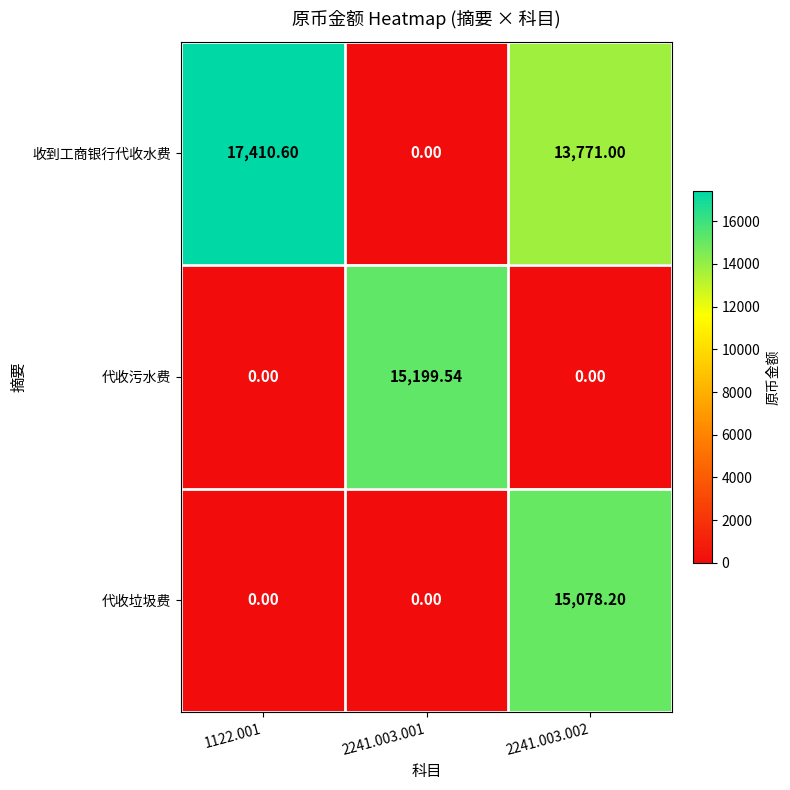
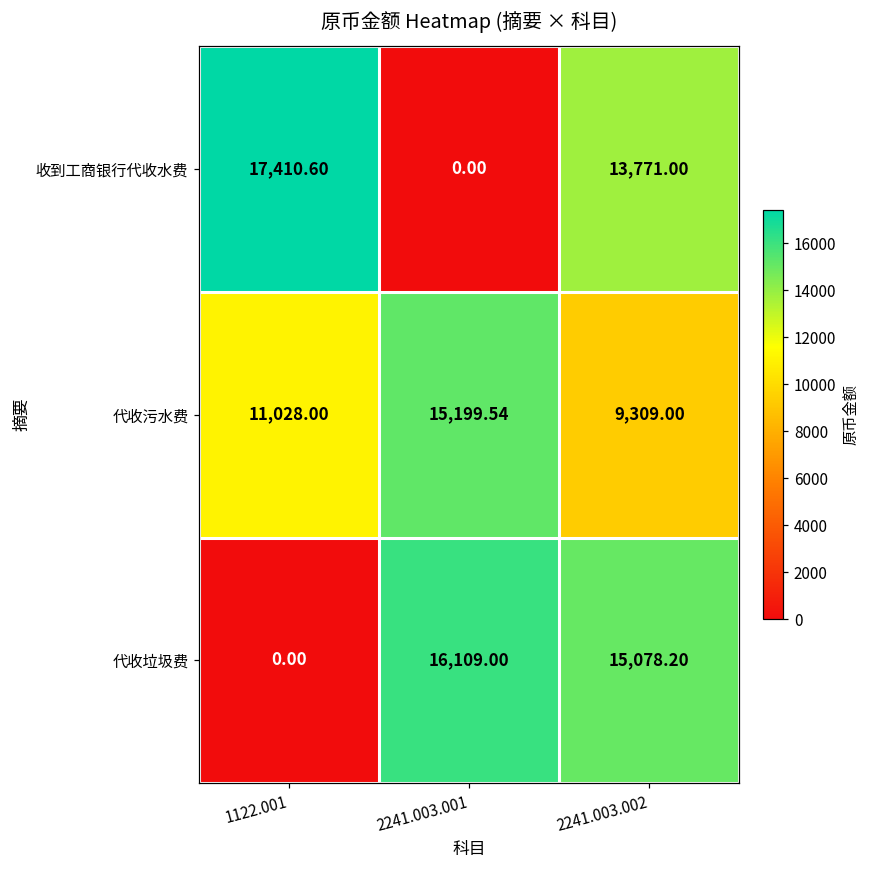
  {
    "收到工商银行代收水费": {
      "1122.001": "17,410.60",
      "2241.003.001": "0.00",
      "2241.003.002": "13,771.00"
    },
    "代收污水费": {
-     "1122.001": "0.00",
+     "1122.001": "11,028.00",
      "2241.003.001": "15,199.54",
-     "2241.003.002": "0.00"
+     "2241.003.002": "9,309.00"
    },
    "代收垃圾费": {
      "1122.001": "0.00",
-     "2241.003.001": "0.00",
+     "2241.003.001": "16,109.00",
      "2241.003.002": "15,078.20"
    }
  }
